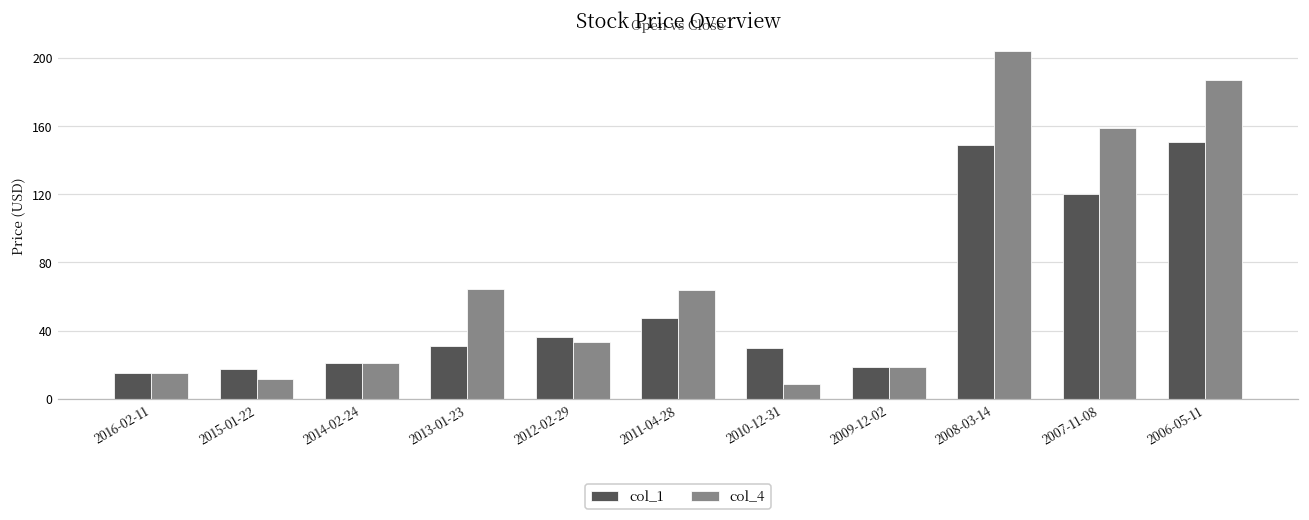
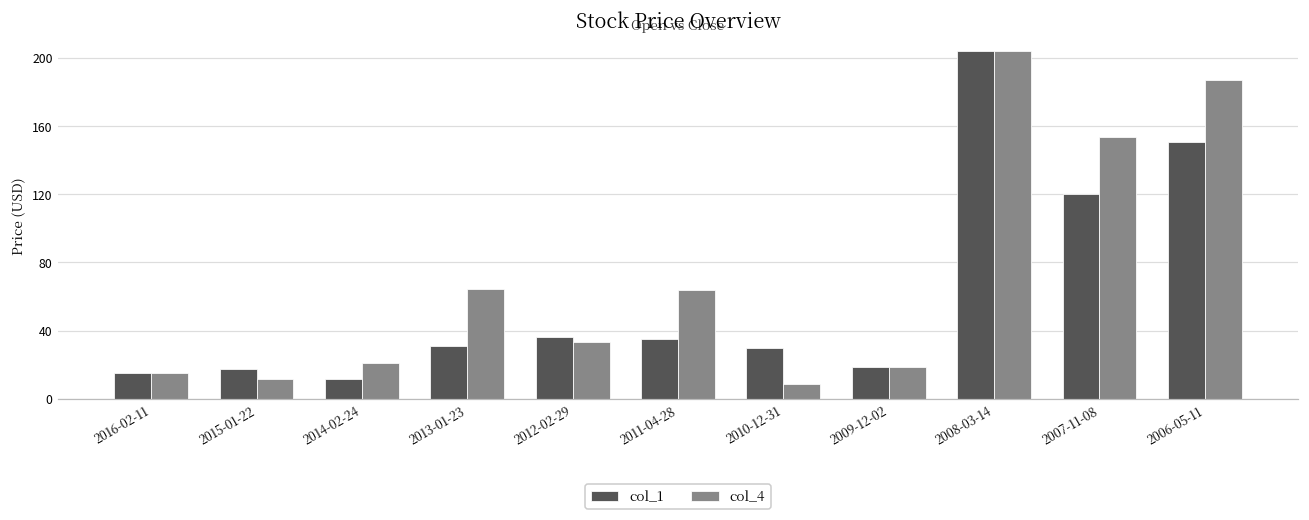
  {
    "col_1": {
      "2016-02-11": 15,
      "2015-01-22": 18,
-     "2014-02-24": 21,
+     "2014-02-24": 12,
      "2013-01-23": 31,
      "2012-02-29": 36,
-     "2011-04-28": 47,
+     "2011-04-28": 35,
      "2010-12-31": 30,
      "2009-12-02": 19,
-     "2008-03-14": 149,
+     "2008-03-14": 204,
      "2007-11-08": 120,
      "2006-05-11": 151
    },
    "col_4": {
      "2016-02-11": 15,
      "2015-01-22": 12,
      "2014-02-24": 21,
      "2013-01-23": 65,
      "2012-02-29": 34,
      "2011-04-28": 64,
      "2010-12-31": 9,
      "2009-12-02": 19,
      "2008-03-14": 204,
-     "2007-11-08": 159,
+     "2007-11-08": 153,
      "2006-05-11": 187
    }
  }
